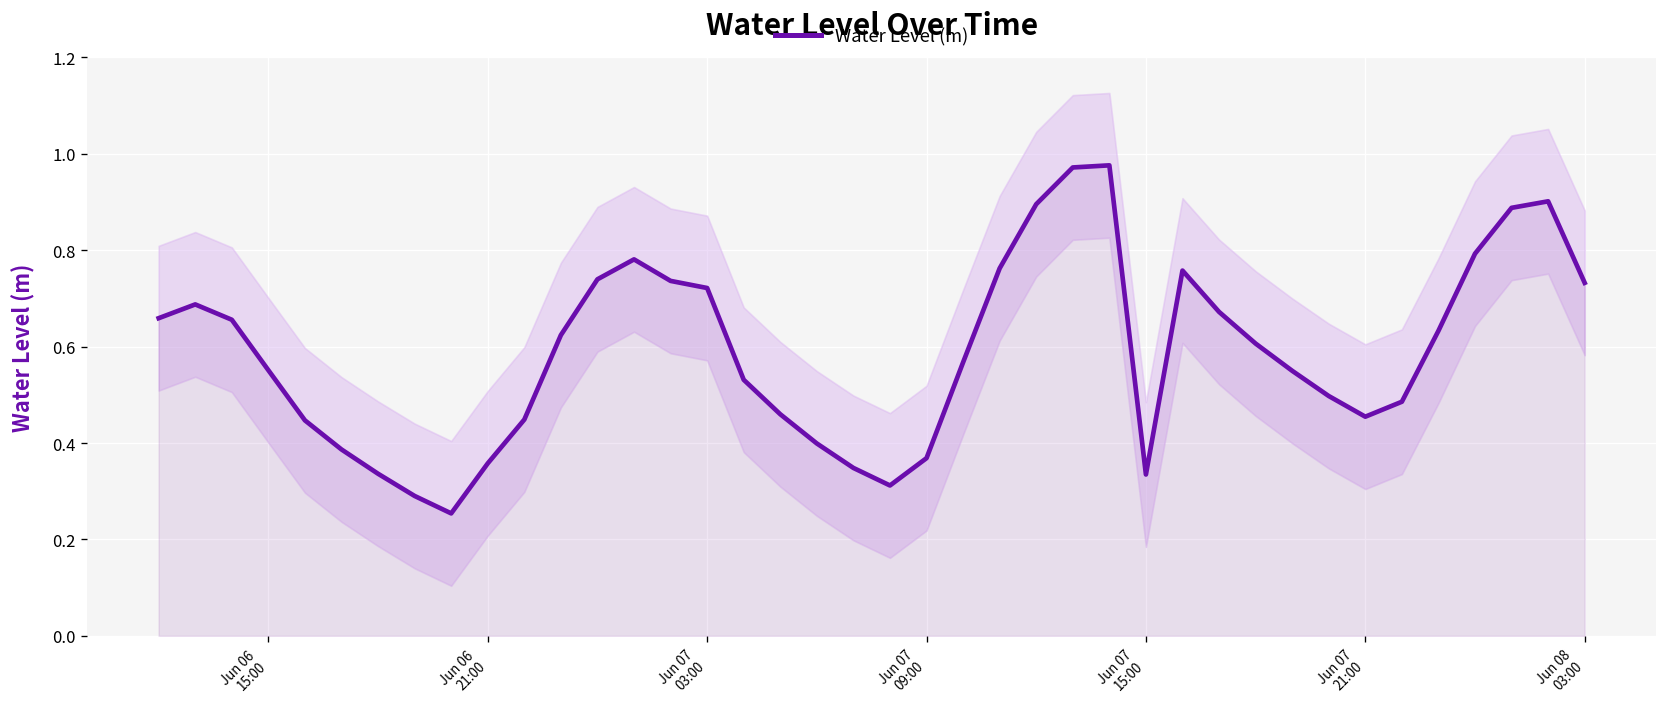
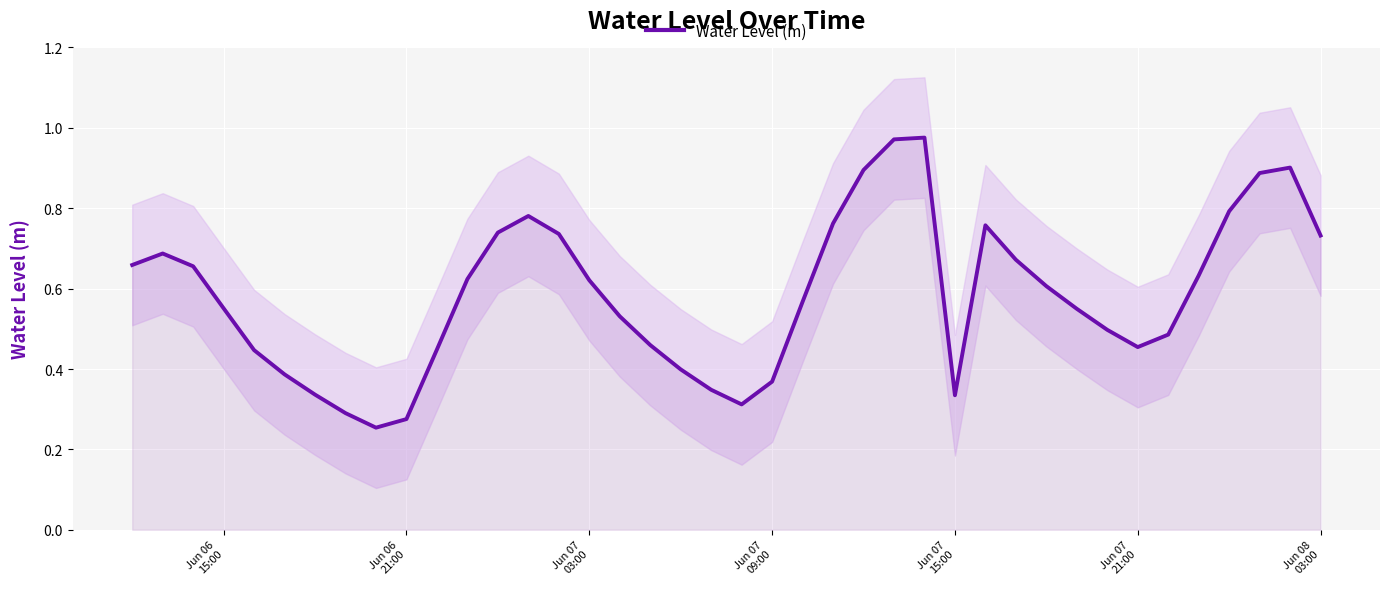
  {
    "Water Level (m)": {
      "Jun 06 15:00": 0.55,
-     "Jun 06 21:00": 0.36,
-     "Jun 07 03:00": 0.72,
+     "Jun 06 21:00": 0.28,
+     "Jun 07 03:00": 0.62,
      "Jun 07 09:00": 0.37,
      "Jun 07 15:00": 0.33,
      "Jun 07 21:00": 0.45,
      "Jun 08 03:00": 0.73
    }
  }
